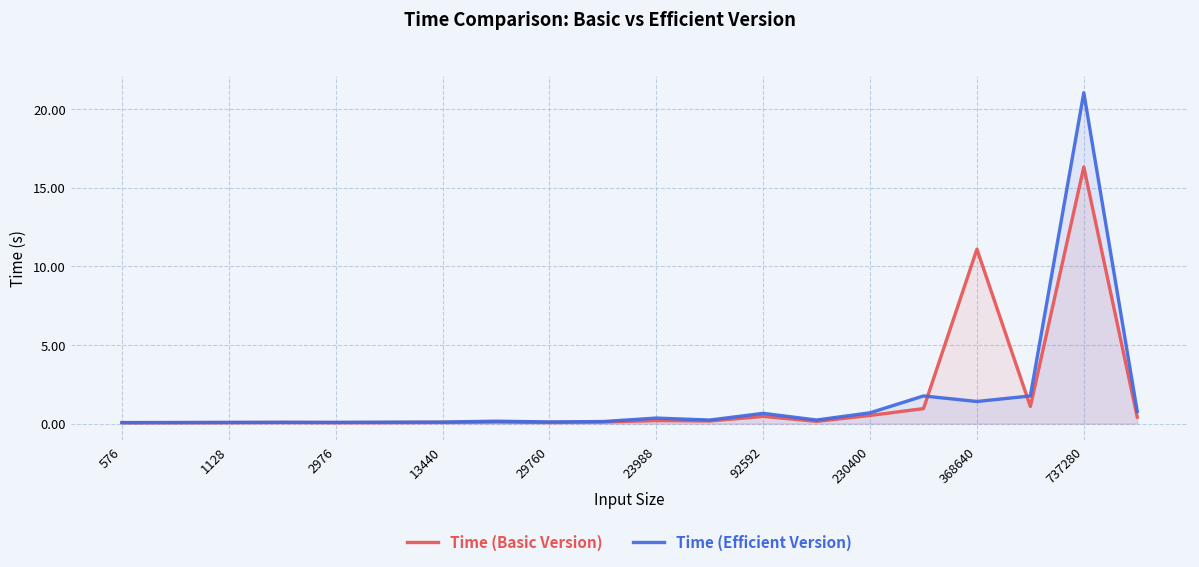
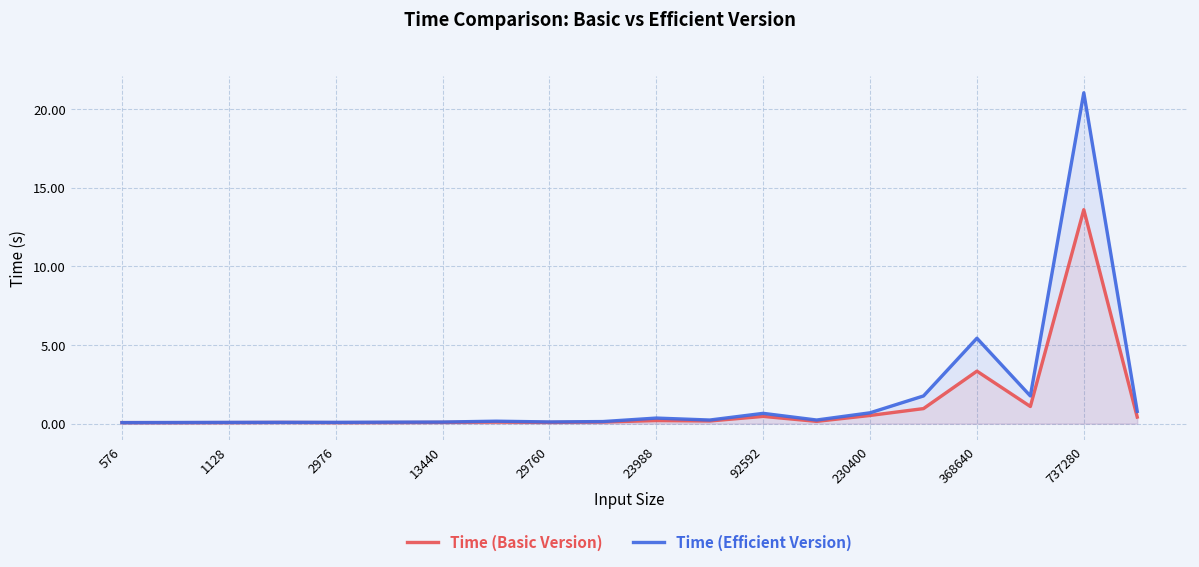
  {
    "Time (Basic Version)": {
      "92592": 0.5,
-     "368640": 11.1,
-     "737280": 16.3
+     "368640": 3.3,
+     "737280": 13.6
    },
    "Time (Efficient Version)": {
      "92592": 0.7,
-     "368640": 1.4,
+     "368640": 5.4,
      "737280": 21.0
    }
  }
